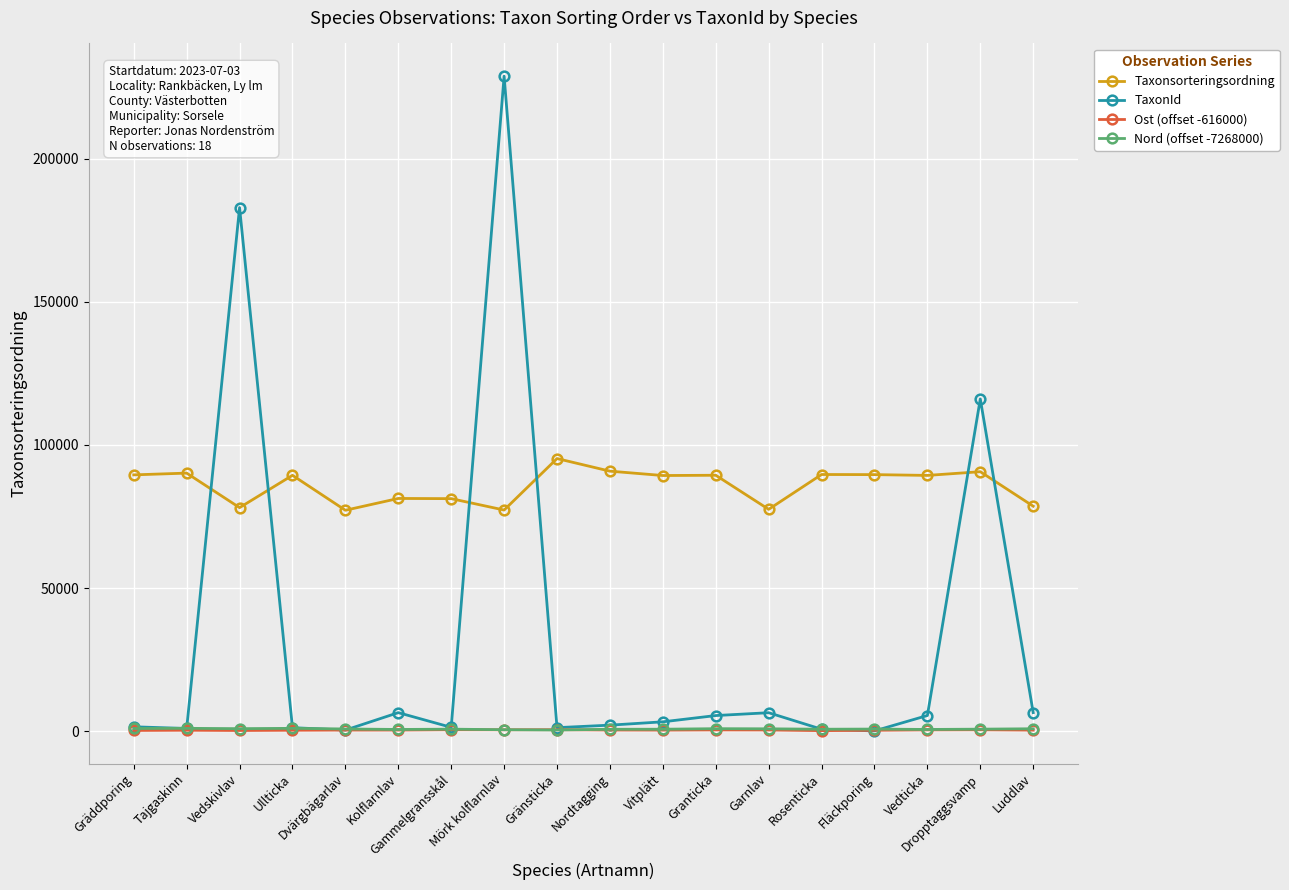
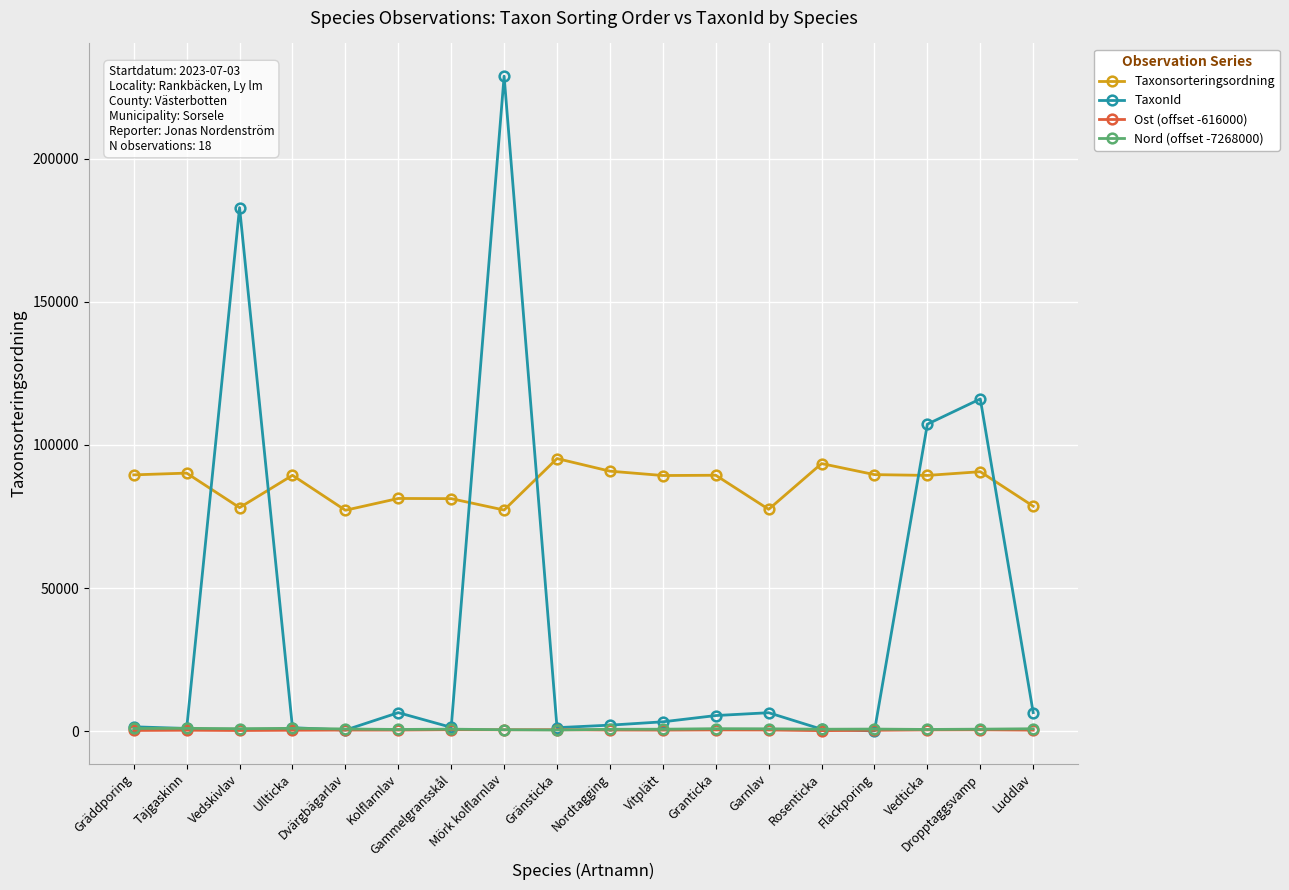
  {
    "Taxonsorteringsordning": {
      "Gräddporing": 90000,
      "Tajgaskinn": 90000,
      "Vedskivlav": 78000,
      "Ullticka": 89000,
      "Dvärgbägarlav": 77000,
      "Kolflarnlav": 81000,
      "Gammelgransskål": 81000,
      "Mörk kolflarnlav": 77000,
      "Gränsticka": 95000,
      "Nordtagging": 91000,
      "Vitplätt": 89000,
      "Granticka": 89000,
      "Garnlav": 78000,
-     "Rosenticka": 90000,
+     "Rosenticka": 94000,
      "Fläckporing": 90000,
      "Vedticka": 89000,
      "Dropptaggsvamp": 91000,
      "Luddlav": 79000
    },
    "TaxonId": {
      "Vedskivlav": 183000,
      "Kolflarnlav": 6000,
      "Mörk kolflarnlav": 229000,
      "Nordtagging": 2000,
      "Vitplätt": 3000,
      "Granticka": 5000,
      "Garnlav": 6000,
-     "Vedticka": 5000,
+     "Vedticka": 107000,
      "Dropptaggsvamp": 116000,
      "Luddlav": 6000
    }
  }
